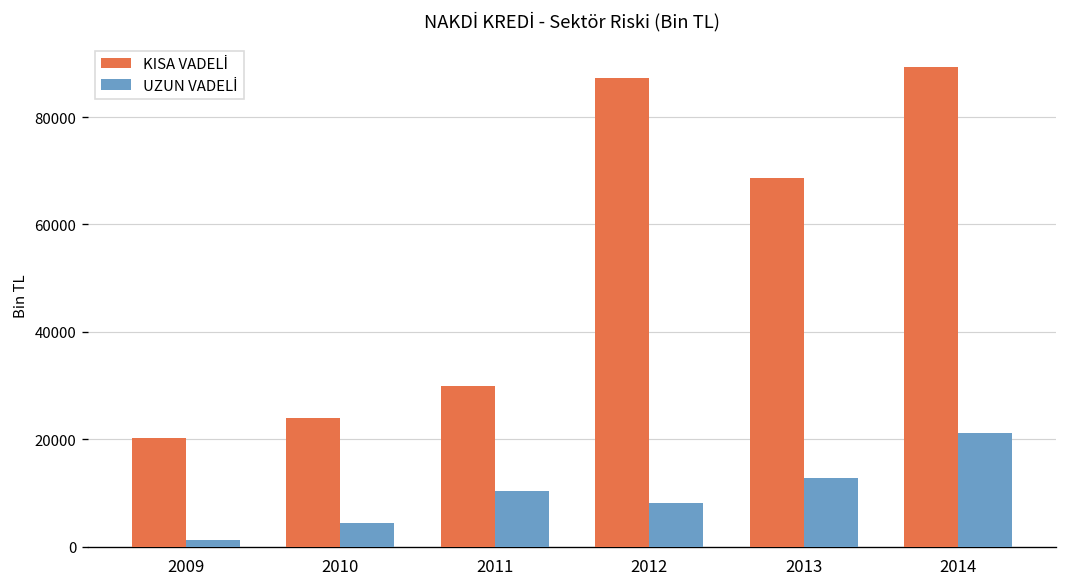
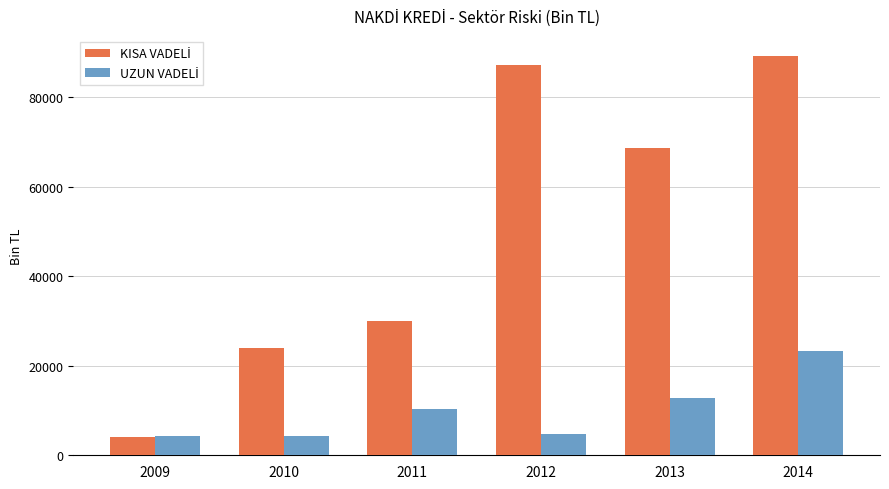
  {
    "KISA VADELİ": {
-     "2009": 20000,
+     "2009": 4000,
      "2010": 24000,
      "2011": 30000,
      "2012": 87000,
      "2013": 69000,
      "2014": 89000
    },
    "UZUN VADELİ": {
-     "2009": 1000,
+     "2009": 4000,
      "2010": 4000,
      "2011": 10000,
-     "2012": 8000,
+     "2012": 5000,
      "2013": 13000,
-     "2014": 21000
+     "2014": 23000
    }
  }
